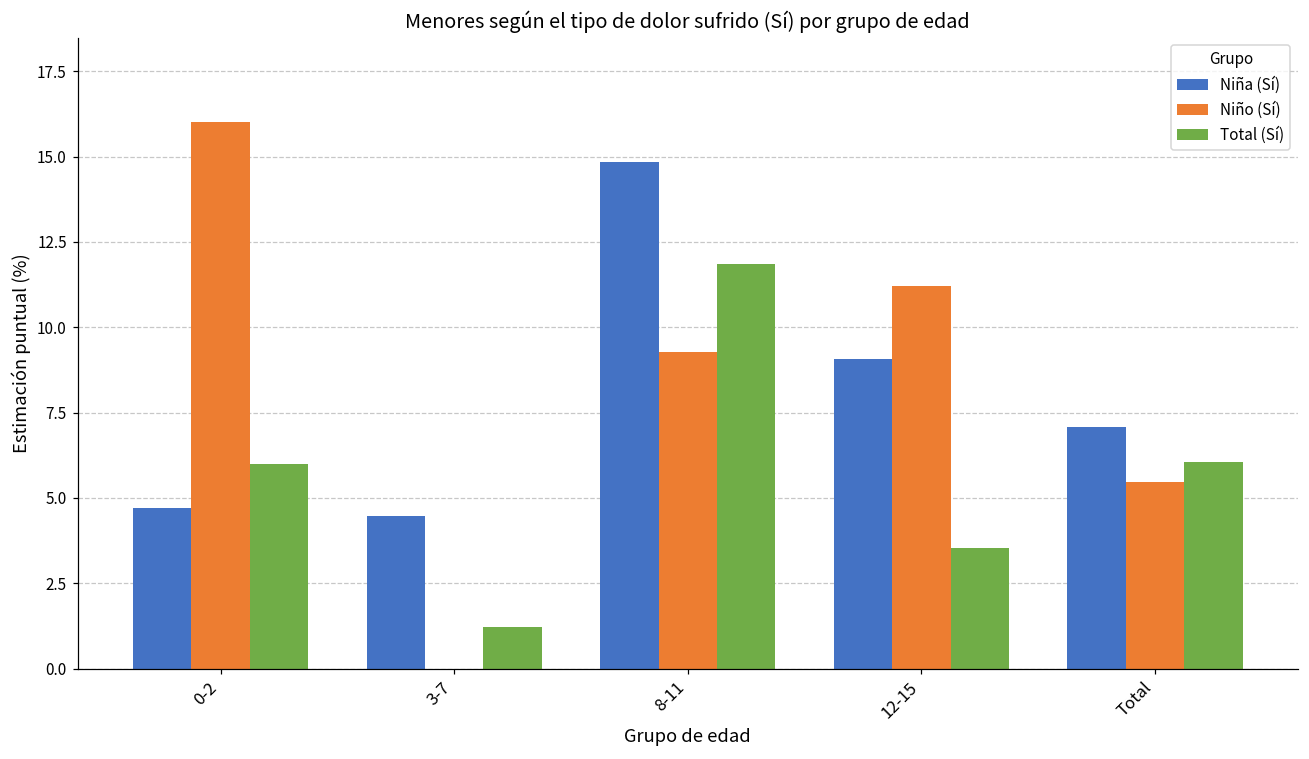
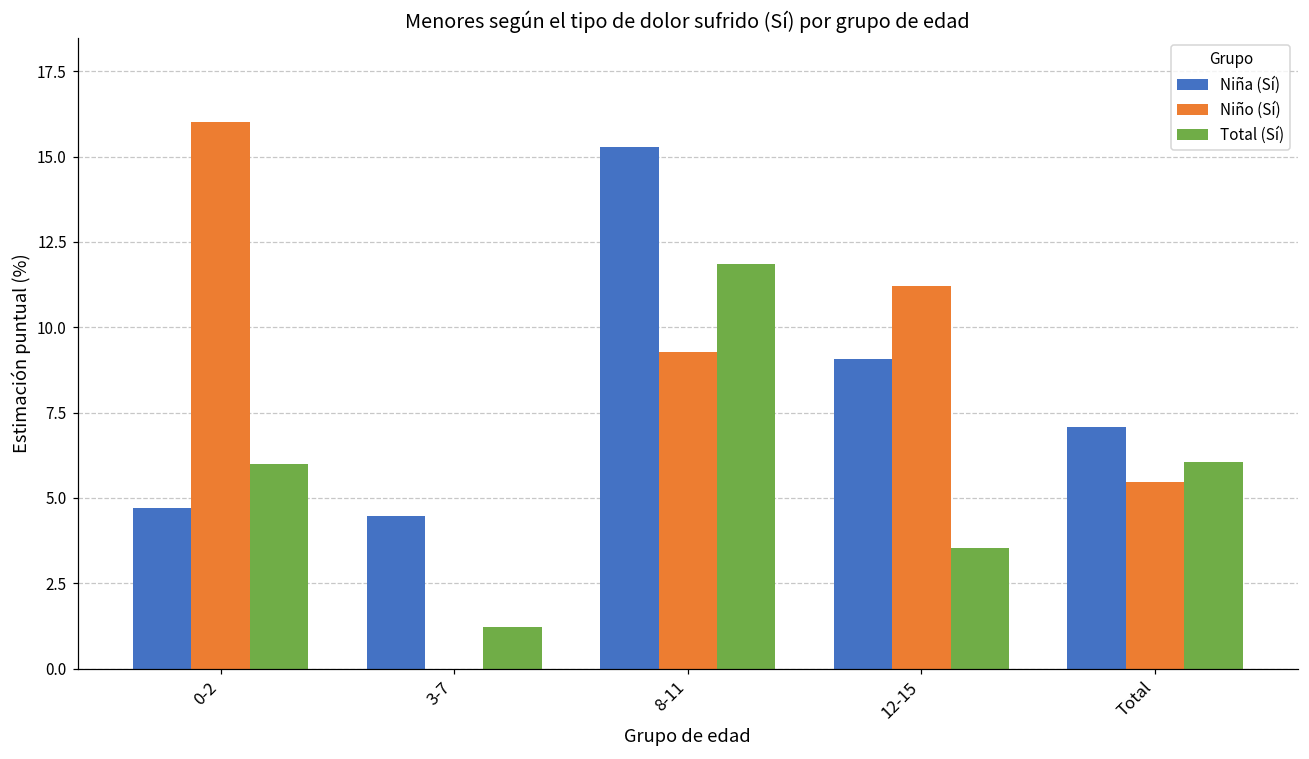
  {
    "Niña (Sí)": {
      "0-2": 4.7,
      "3-7": 4.5,
-     "8-11": 14.8,
+     "8-11": 15.3,
      "12-15": 9.1,
      "Total": 7.1
    },
    "Niño (Sí)": {
      "0-2": 16.0,
      "3-7": 0.0,
      "8-11": 9.3,
      "12-15": 11.2,
      "Total": 5.5
    },
    "Total (Sí)": {
      "0-2": 6.0,
      "3-7": 1.2,
      "8-11": 11.8,
      "12-15": 3.5,
      "Total": 6.1
    }
  }
